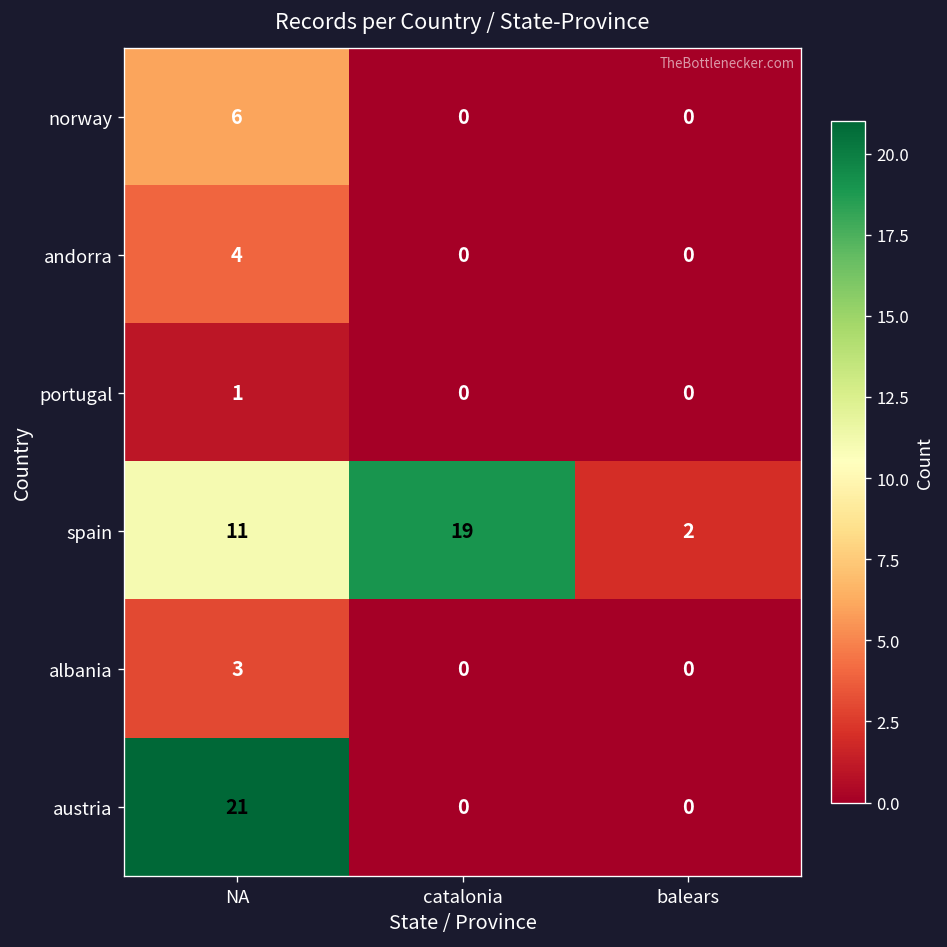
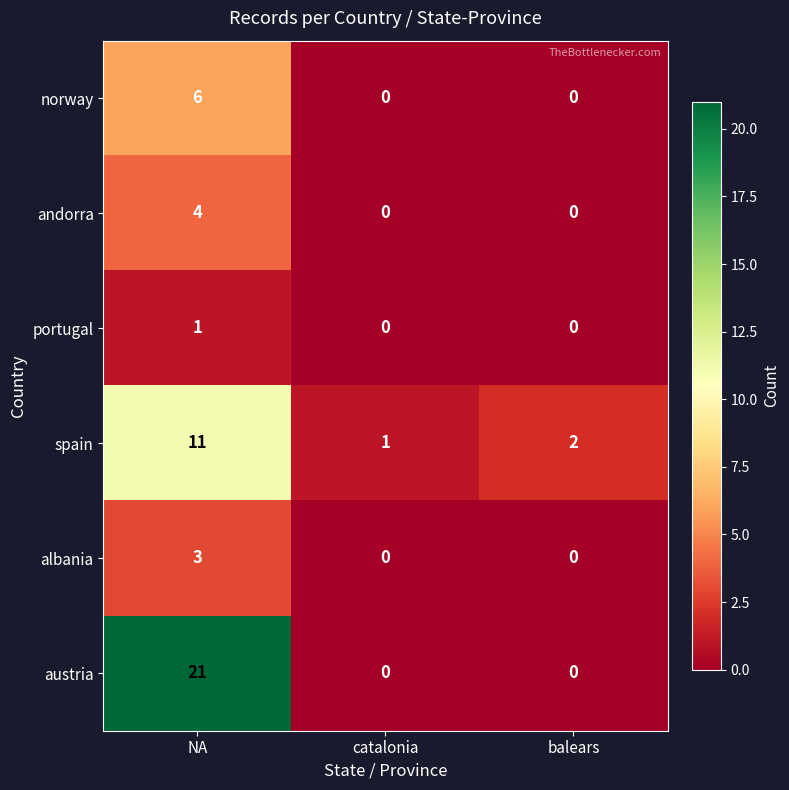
  {
    "norway": {
      "NA": 6,
      "catalonia": 0
    },
    "andorra": {
      "NA": 4,
      "catalonia": 0,
      "balears": 0
    },
    "portugal": {
      "NA": 1,
      "catalonia": 0,
      "balears": 0
    },
    "spain": {
      "NA": 11,
-     "catalonia": 19,
+     "catalonia": 1,
      "balears": 2
    },
    "albania": {
      "NA": 3,
      "catalonia": 0,
      "balears": 0
    },
    "austria": {
      "NA": 21,
      "catalonia": 0,
      "balears": 0
    }
  }
